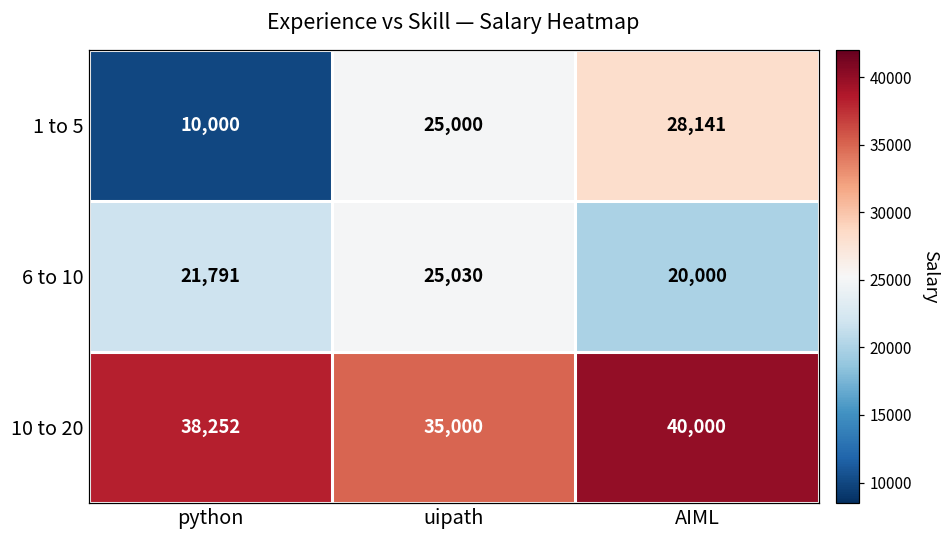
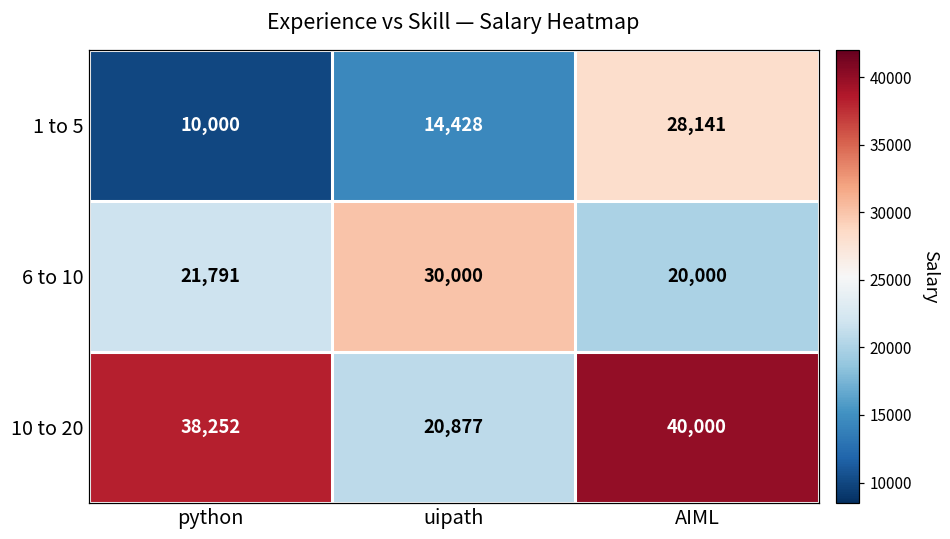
  {
    "1 to 5": {
      "python": "10,000",
-     "uipath": "25,000",
+     "uipath": "14,428",
      "AIML": "28,141"
    },
    "6 to 10": {
      "python": "21,791",
-     "uipath": "25,030",
+     "uipath": "30,000",
      "AIML": "20,000"
    },
    "10 to 20": {
      "python": "38,252",
-     "uipath": "35,000",
+     "uipath": "20,877",
      "AIML": "40,000"
    }
  }
